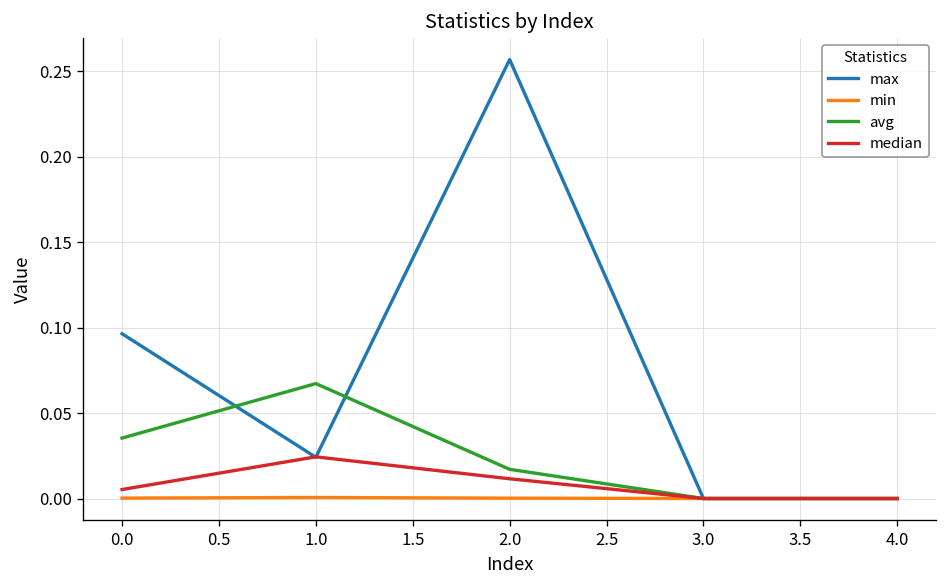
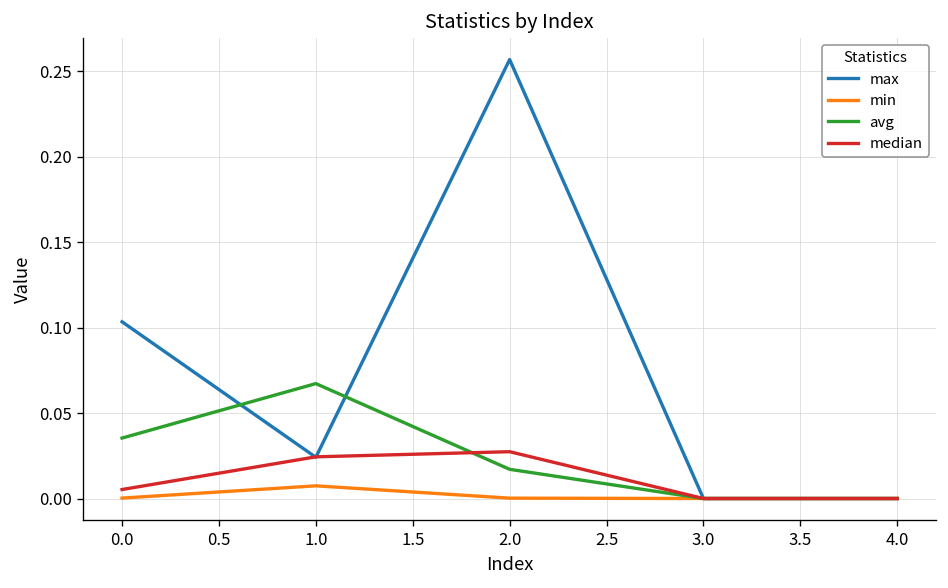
  {
    "max": {
-     "0.0": 0.096,
+     "0.0": 0.103,
      "2.0": 0.257
    },
    "min": {
      "0.0": 0.000,
-     "1.0": 0.001,
+     "1.0": 0.007,
      "2.0": 0.000
    },
    "avg": {
      "0.0": 0.035,
      "1.0": 0.067,
      "2.0": 0.017
    },
    "median": {
      "0.0": 0.005,
-     "2.0": 0.012
+     "2.0": 0.027
    }
  }
